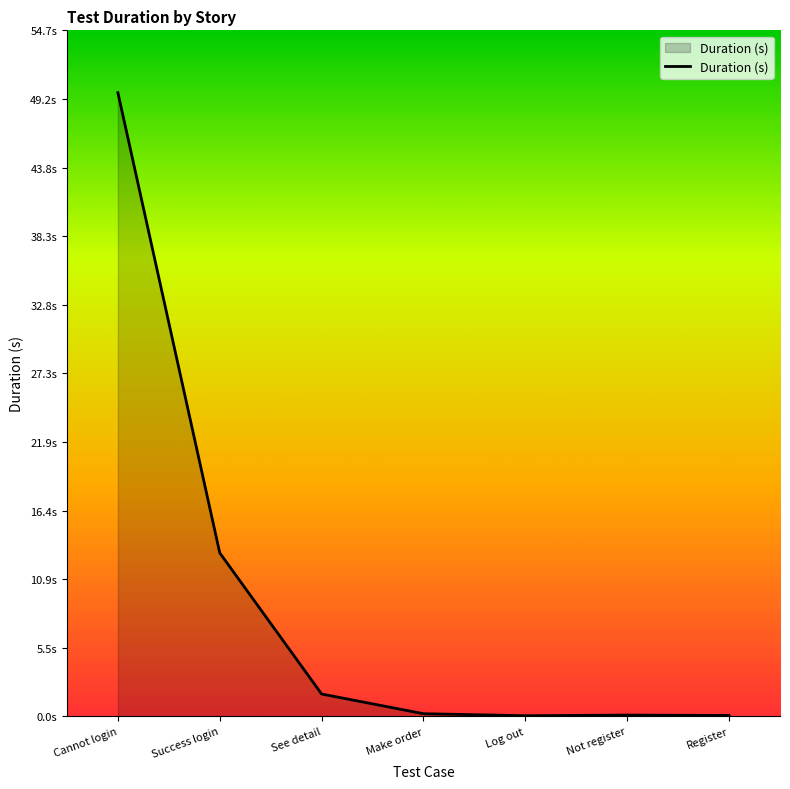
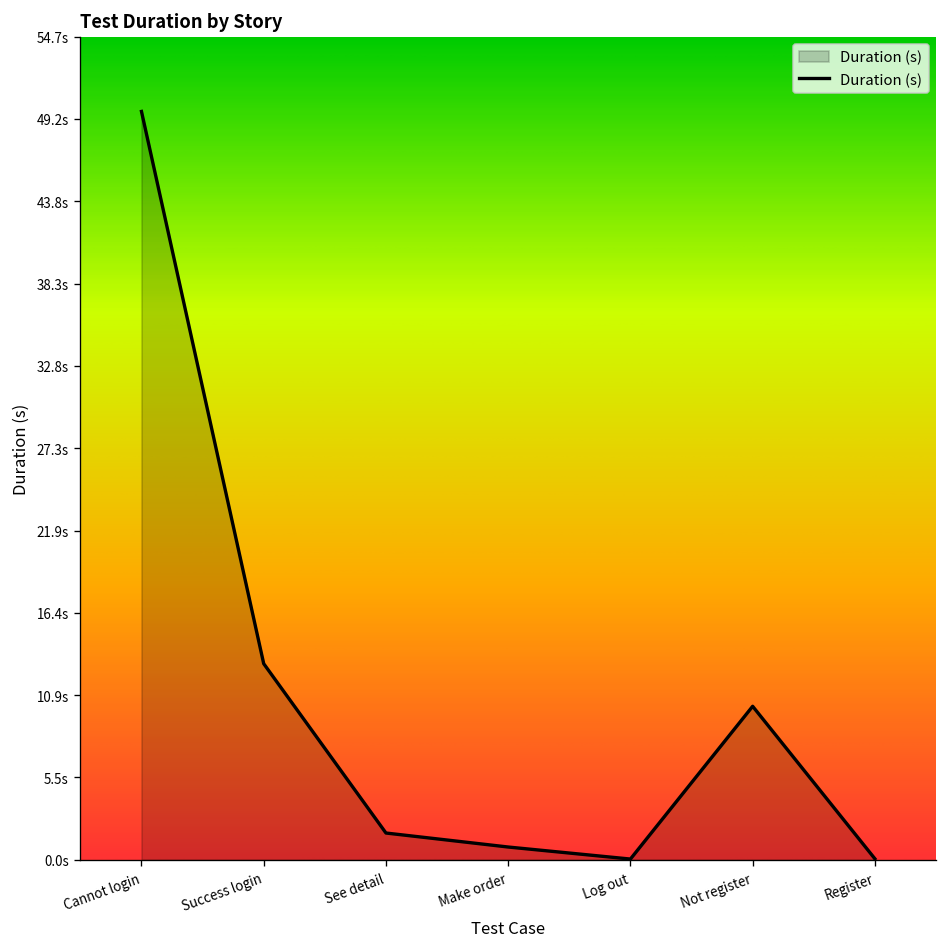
  {
    "Cannot login": "49.7s",
    "Success login": "13.0s",
    "See detail": "1.8s",
-   "Make order": "0.2s",
+   "Make order": "0.9s",
    "Log out": "0.1s",
-   "Not register": "0.1s",
+   "Not register": "10.2s",
    "Register": "0.1s"
  }
